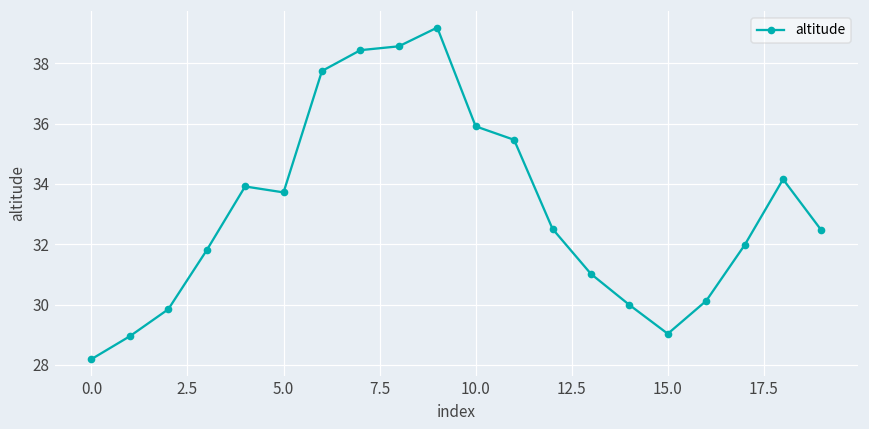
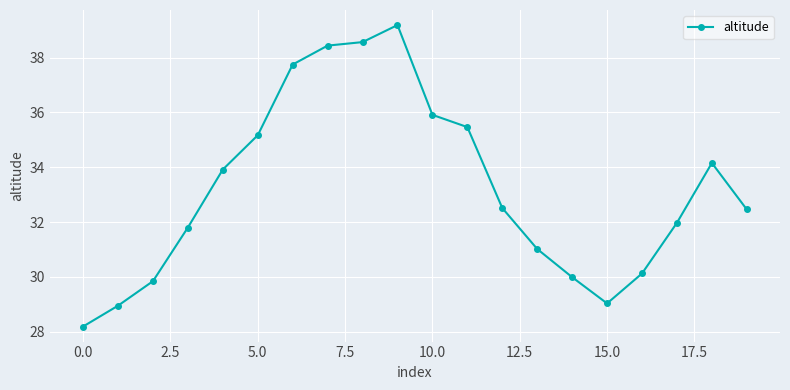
  {
    "0.0": 28.2,
-   "5.0": 33.7,
+   "5.0": 35.2,
    "10.0": 35.9,
    "15.0": 29.0
  }
